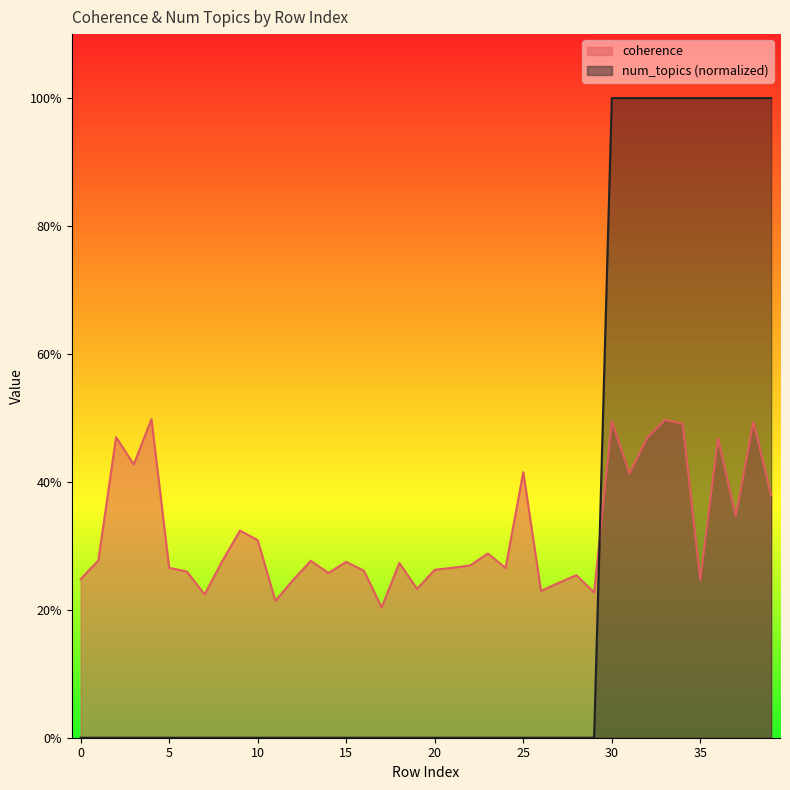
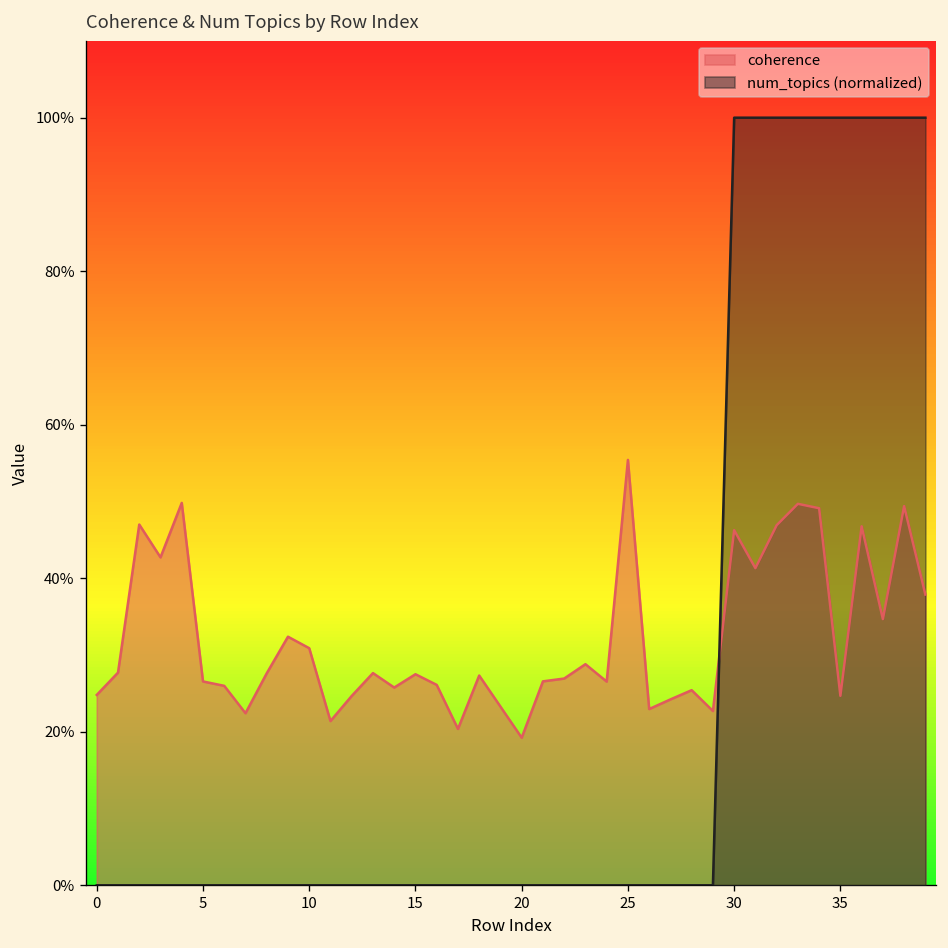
  {
    "coherence": {
      "0": "25%",
      "5": "27%",
      "10": "31%",
      "15": "27%",
-     "20": "26%",
-     "25": "42%",
-     "30": "49%",
+     "20": "19%",
+     "25": "55%",
+     "30": "46%",
      "35": "25%"
    },
    "num_topics (normalized)": {
      "0": "0%",
      "5": "0%",
      "10": "0%",
      "15": "0%",
      "20": "0%",
      "25": "0%",
      "30": "100%",
      "35": "100%"
    }
  }
